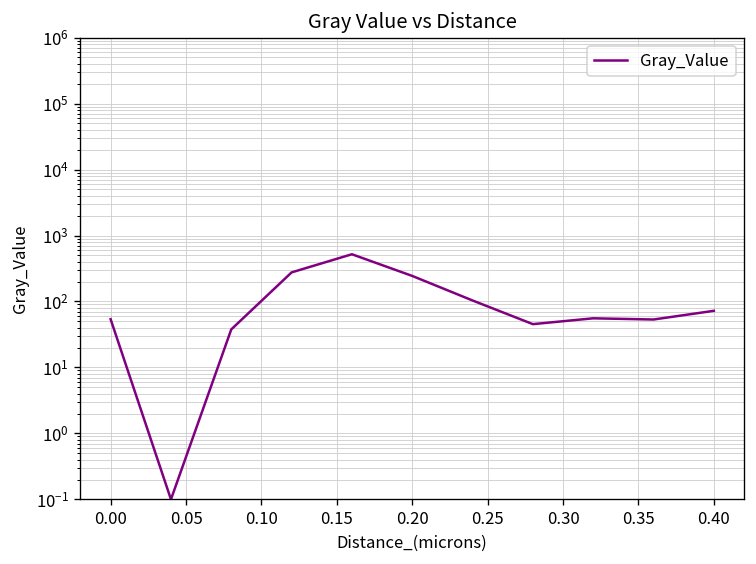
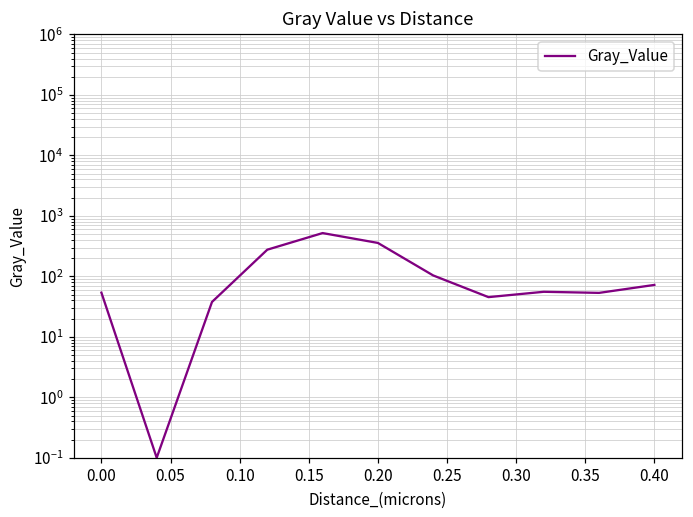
  {
    "0.00": 50,
-   "0.20": 200,
+   "0.20": 400,
    "0.40": 70
  }
